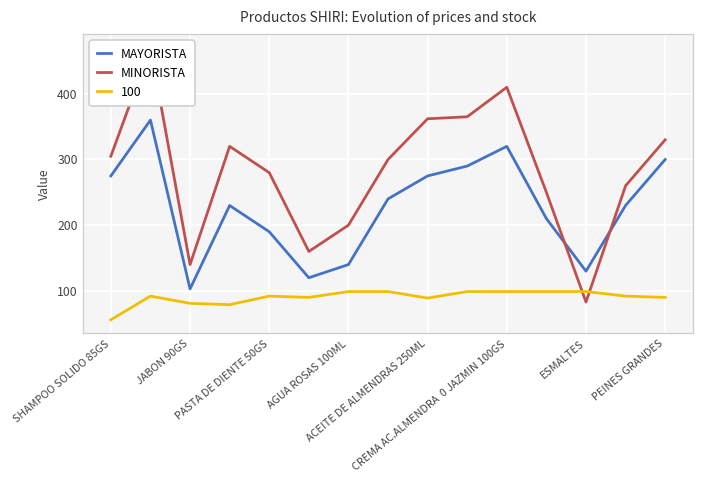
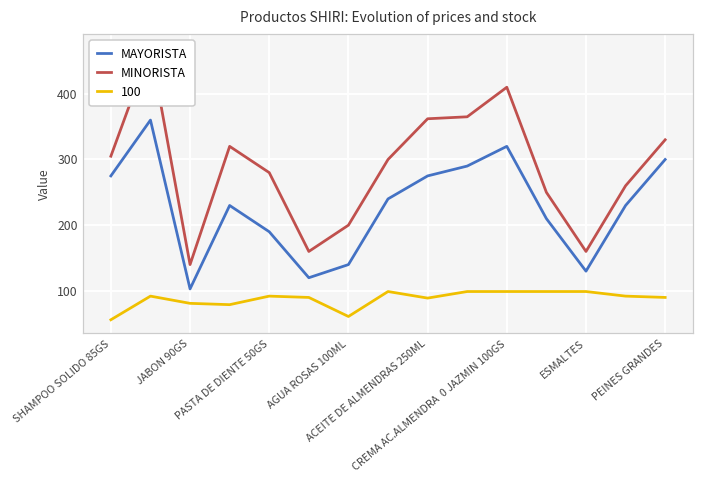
  {
    "MAYORISTA": {
      "SHAMPOO SOLIDO 85GS": 280,
      "JABON 90GS": 100,
      "PASTA DE DIENTE 50GS": 190,
      "AGUA ROSAS 100ML": 140,
      "ACEITE DE ALMENDRAS 250ML": 280,
      "CREMA AC.ALMENDRA 0 JAZMIN 100GS": 320,
      "ESMALTES": 130,
      "PEINES GRANDES": 300
    },
    "MINORISTA": {
      "SHAMPOO SOLIDO 85GS": 310,
      "JABON 90GS": 140,
      "PASTA DE DIENTE 50GS": 280,
      "AGUA ROSAS 100ML": 200,
      "ACEITE DE ALMENDRAS 250ML": 360,
      "CREMA AC.ALMENDRA 0 JAZMIN 100GS": 410,
-     "ESMALTES": 80,
+     "ESMALTES": 160,
      "PEINES GRANDES": 330
    },
    "100": {
      "SHAMPOO SOLIDO 85GS": 60,
      "JABON 90GS": 80,
      "PASTA DE DIENTE 50GS": 90,
-     "AGUA ROSAS 100ML": 100,
+     "AGUA ROSAS 100ML": 60,
      "ACEITE DE ALMENDRAS 250ML": 90,
      "CREMA AC.ALMENDRA 0 JAZMIN 100GS": 100,
      "ESMALTES": 100,
      "PEINES GRANDES": 90
    }
  }
